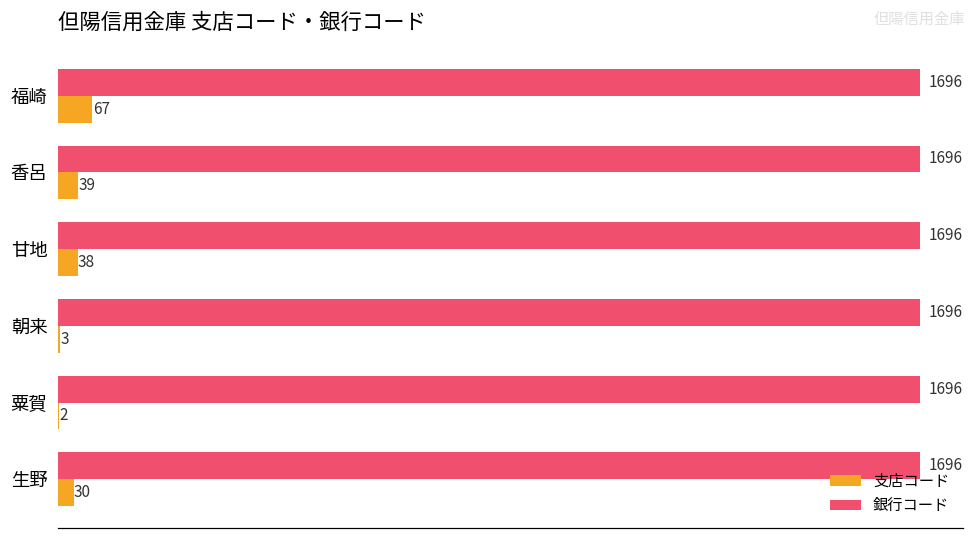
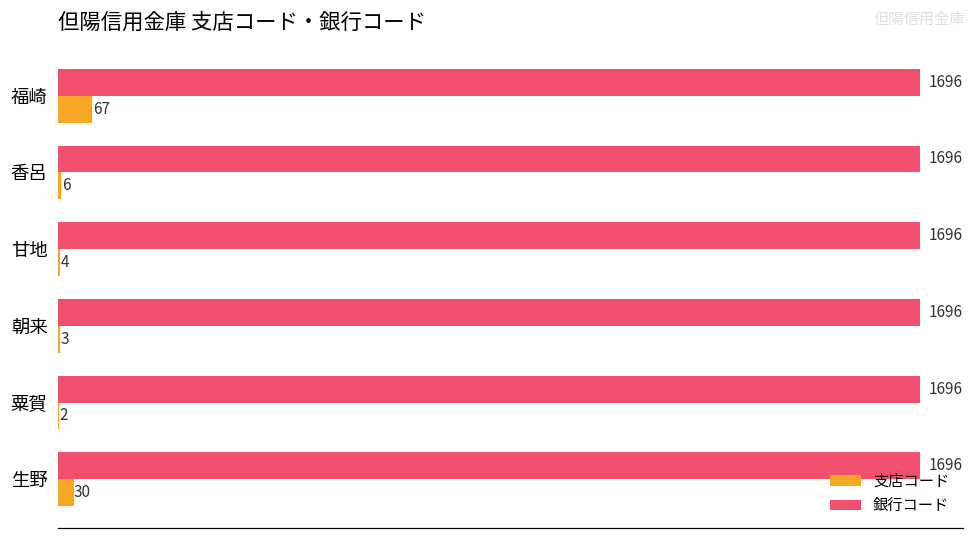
  {
    "支店コード": {
      "福崎": 67,
-     "香呂": 39,
-     "甘地": 38,
+     "香呂": 6,
+     "甘地": 4,
      "朝来": 3,
      "粟賀": 2,
      "生野": 30
    },
    "銀行コード": {
      "福崎": 1696,
      "香呂": 1696,
      "甘地": 1696,
      "朝来": 1696,
      "粟賀": 1696,
      "生野": 1696
    }
  }
